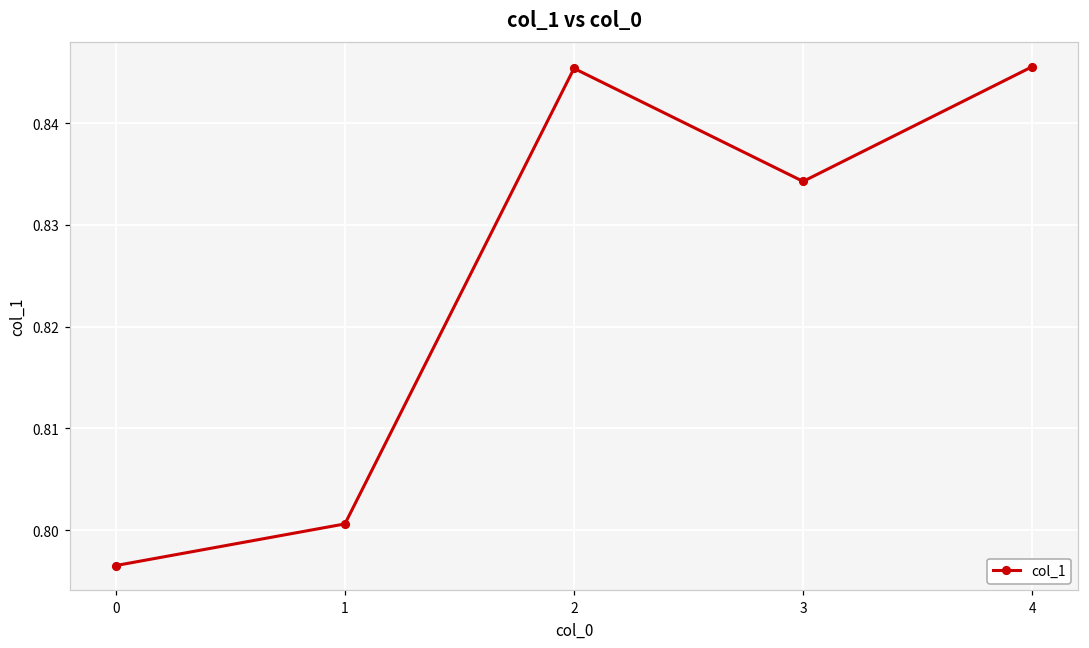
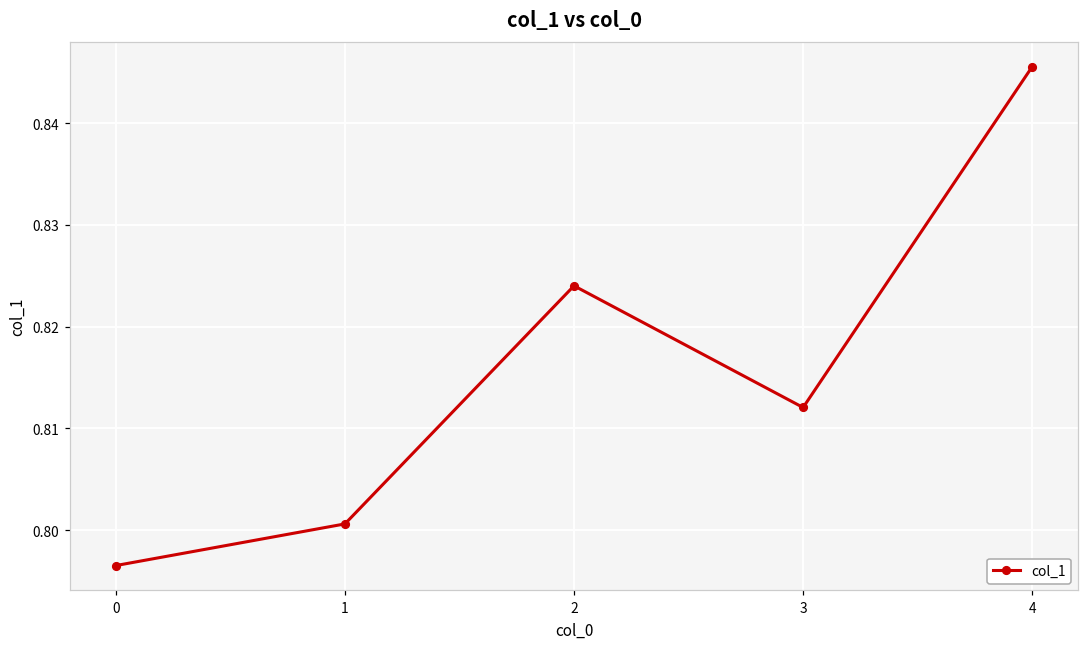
  {
    "0": 0.797,
    "1": 0.801,
-   "2": 0.845,
-   "3": 0.834,
+   "2": 0.824,
+   "3": 0.812,
    "4": 0.846
  }
